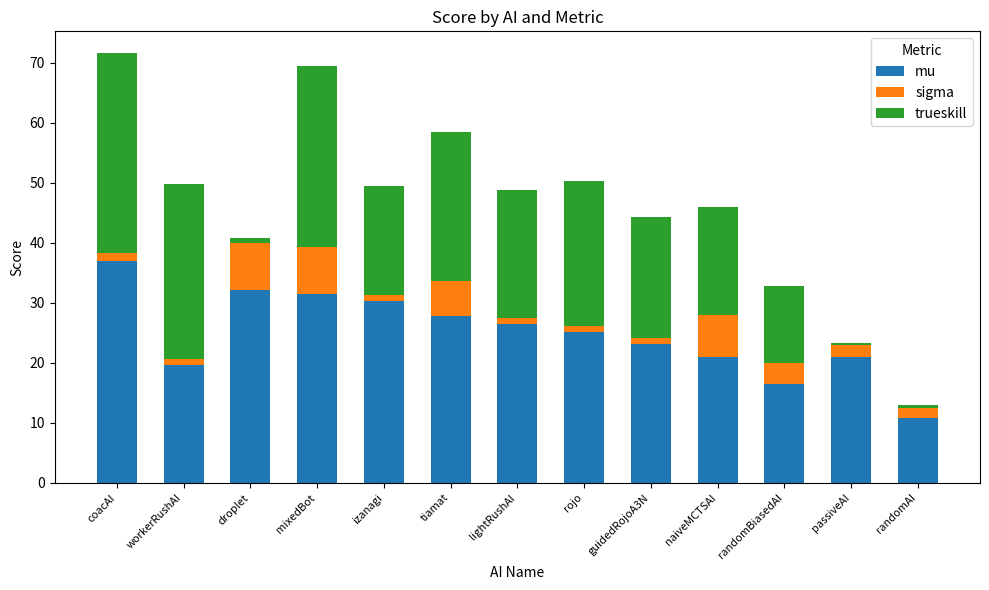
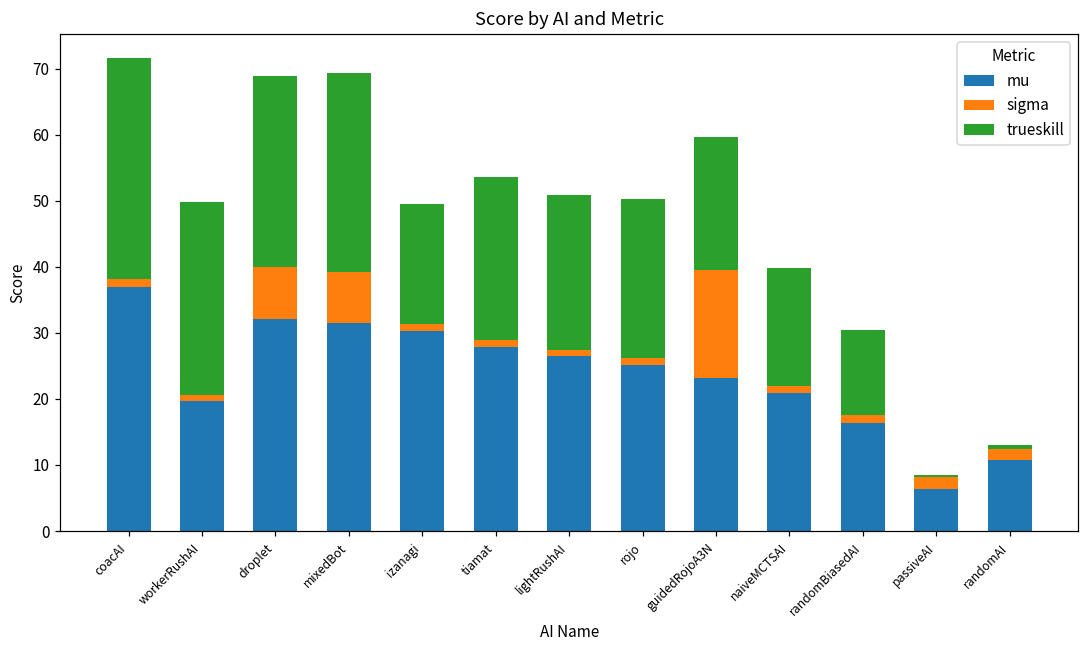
  {
    "mu": {
      "coacAI": 37,
      "workerRushAI": 20,
      "droplet": 32,
      "mixedBot": 31,
      "izanagi": 30,
      "tiamat": 28,
      "lightRushAI": 26,
      "rojo": 25,
      "guidedRojoA3N": 23,
      "naiveMCTSAI": 21,
      "randomBiasedAI": 16,
-     "passiveAI": 21,
+     "passiveAI": 6,
      "randomAI": 11
    },
    "sigma": {
      "coacAI": 1,
      "workerRushAI": 1,
      "droplet": 8,
      "mixedBot": 8,
      "izanagi": 1,
-     "tiamat": 6,
+     "tiamat": 1,
      "lightRushAI": 1,
      "rojo": 1,
-     "guidedRojoA3N": 1,
-     "naiveMCTSAI": 7,
-     "randomBiasedAI": 4,
+     "guidedRojoA3N": 16,
+     "naiveMCTSAI": 1,
+     "randomBiasedAI": 1,
      "passiveAI": 2,
      "randomAI": 2
    },
    "trueskill": {
      "coacAI": 33,
      "workerRushAI": 29,
-     "droplet": 1,
+     "droplet": 29,
      "mixedBot": 30,
      "izanagi": 18,
      "tiamat": 25,
-     "lightRushAI": 21,
+     "lightRushAI": 23,
      "rojo": 24,
      "guidedRojoA3N": 20,
      "naiveMCTSAI": 18,
      "randomBiasedAI": 13
    }
  }
